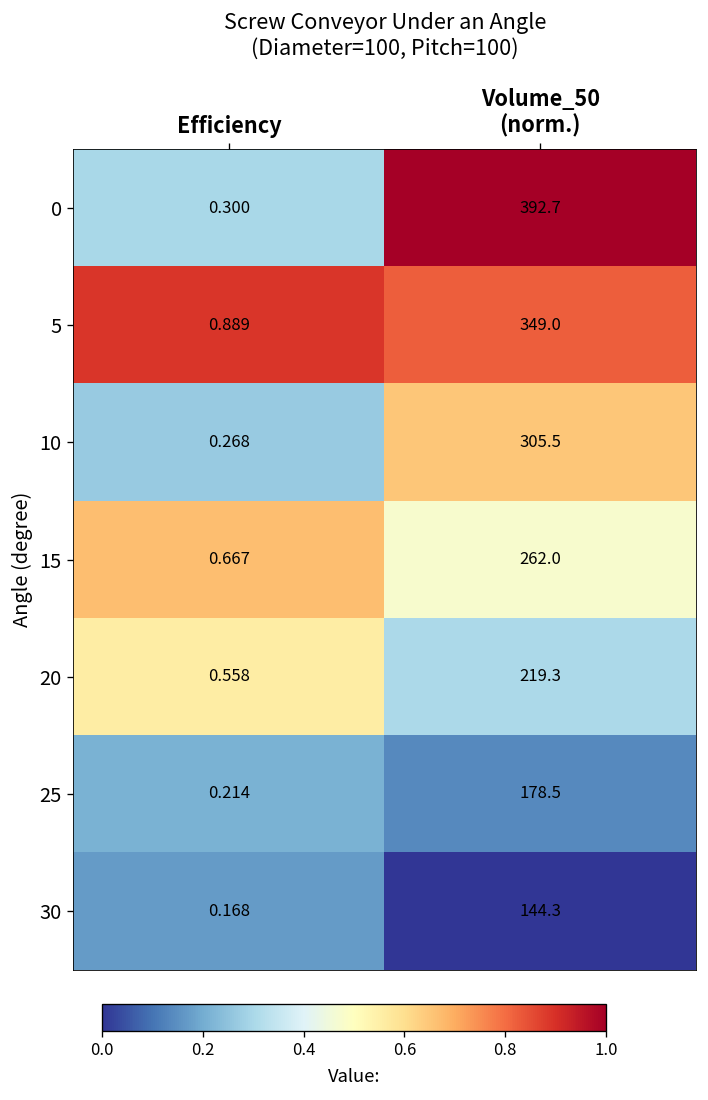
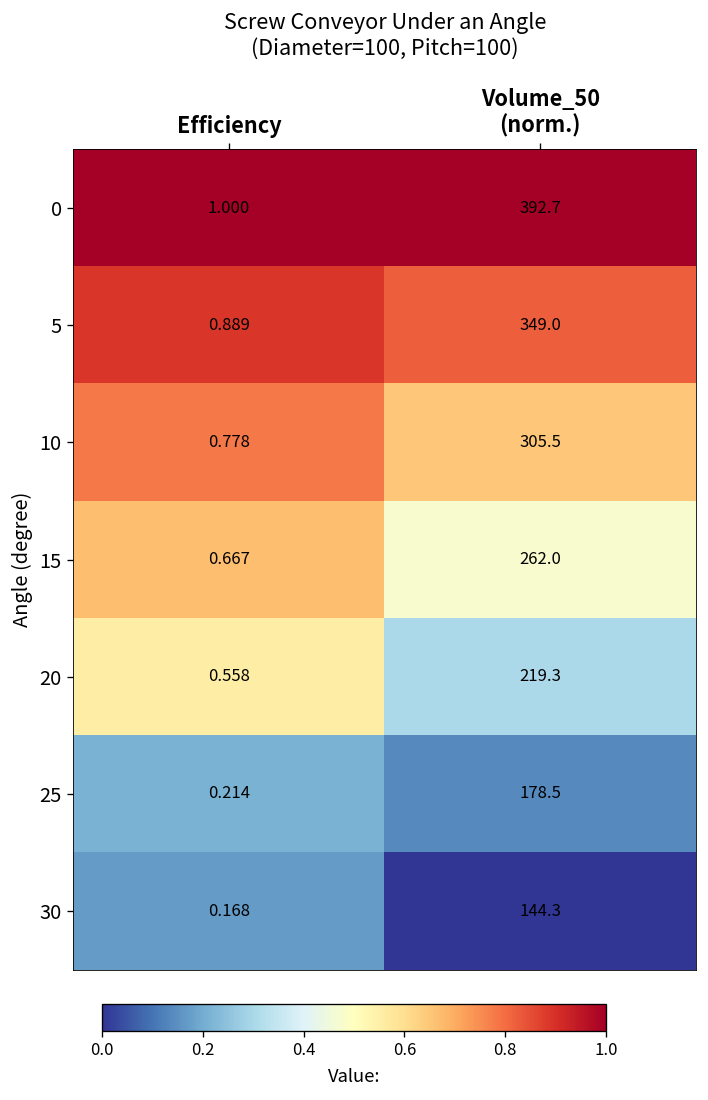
  {
    "0": {
-     "Efficiency": 0.300,
+     "Efficiency": 1.000,
      "Volume_50 (norm.)": 392.7
    },
    "5": {
      "Efficiency": 0.889,
      "Volume_50 (norm.)": 349.0
    },
    "10": {
-     "Efficiency": 0.268,
+     "Efficiency": 0.778,
      "Volume_50 (norm.)": 305.5
    },
    "15": {
      "Efficiency": 0.667,
      "Volume_50 (norm.)": 262.0
    },
    "20": {
      "Efficiency": 0.558,
      "Volume_50 (norm.)": 219.3
    },
    "25": {
      "Efficiency": 0.214,
      "Volume_50 (norm.)": 178.5
    },
    "30": {
      "Efficiency": 0.168,
      "Volume_50 (norm.)": 144.3
    }
  }
